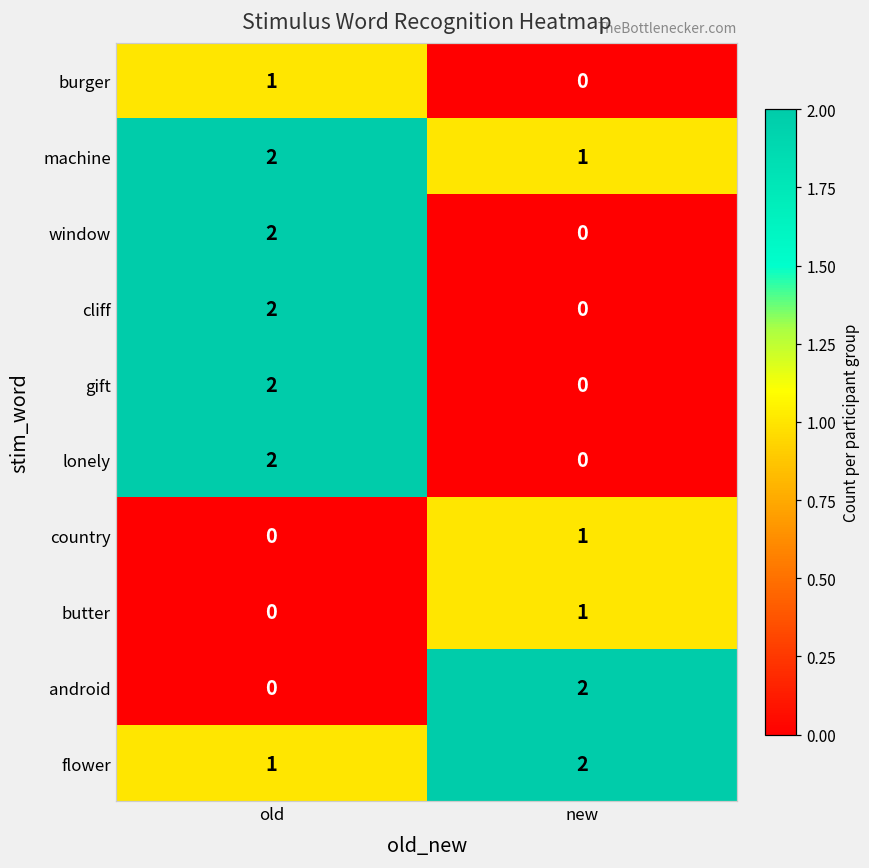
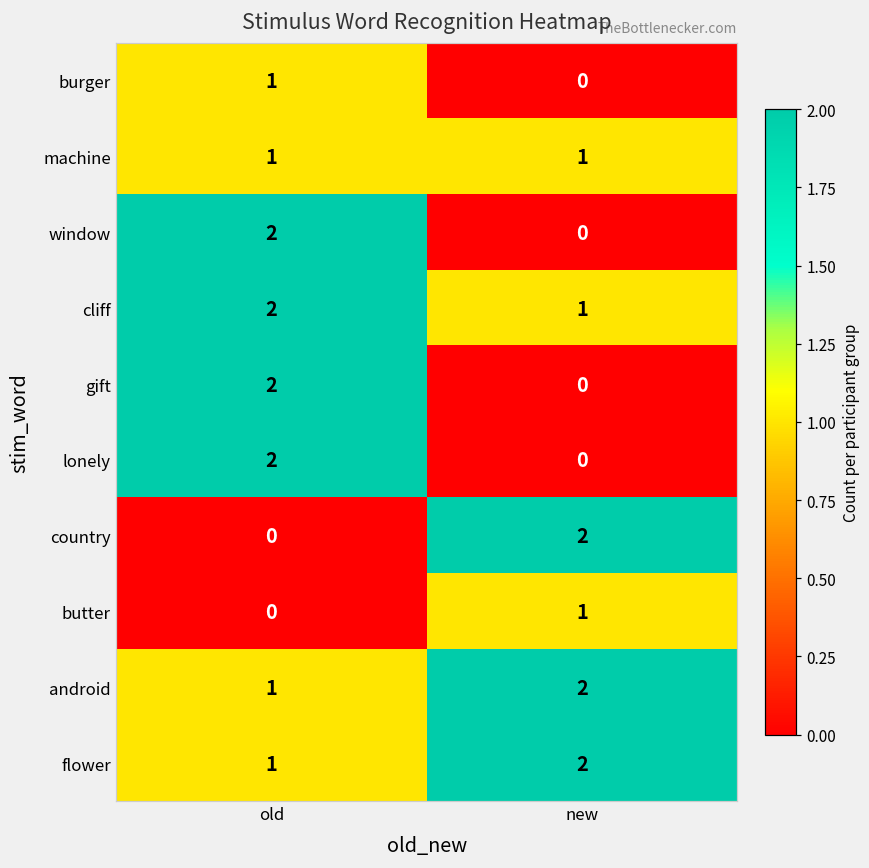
  {
    "burger": {
      "old": 1,
      "new": 0
    },
    "machine": {
-     "old": 2,
+     "old": 1,
      "new": 1
    },
    "window": {
      "old": 2,
      "new": 0
    },
    "cliff": {
      "old": 2,
-     "new": 0
+     "new": 1
    },
    "gift": {
      "old": 2,
      "new": 0
    },
    "lonely": {
      "old": 2,
      "new": 0
    },
    "country": {
      "old": 0,
-     "new": 1
+     "new": 2
    },
    "butter": {
      "old": 0,
      "new": 1
    },
    "android": {
-     "old": 0,
+     "old": 1,
      "new": 2
    },
    "flower": {
      "old": 1,
      "new": 2
    }
  }
